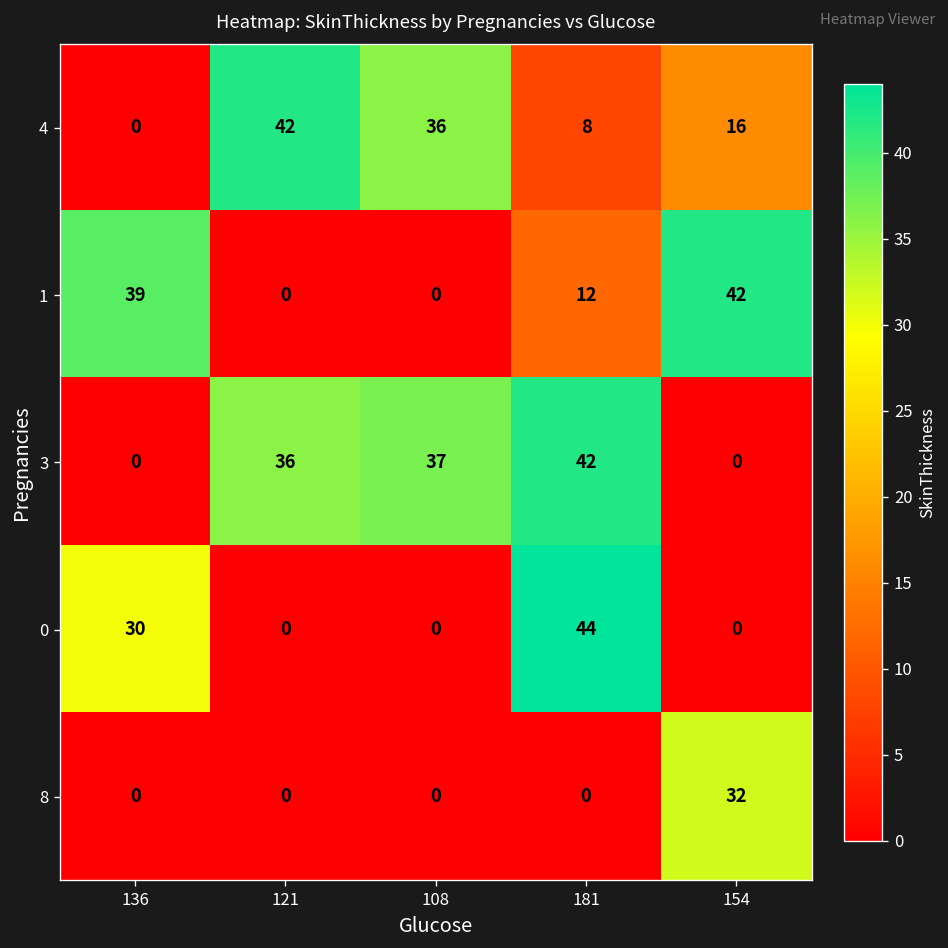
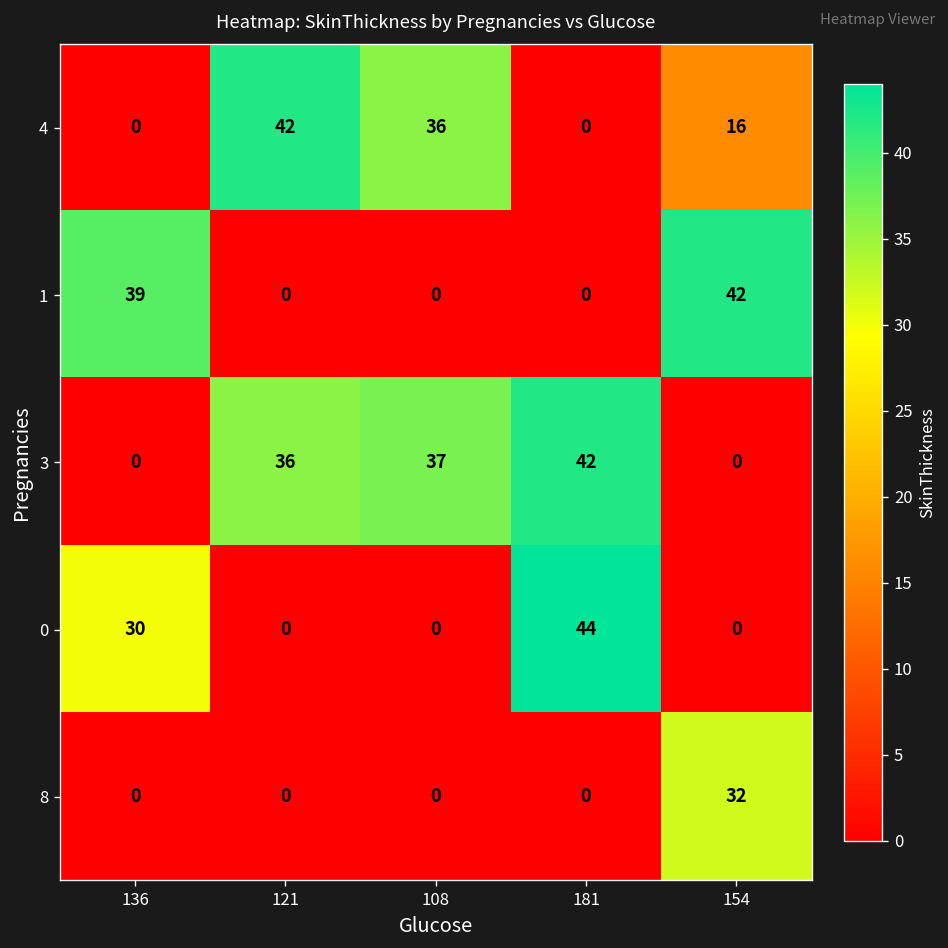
  {
    "4": {
      "136": 0,
      "121": 42,
      "108": 36,
-     "181": 8,
+     "181": 0,
      "154": 16
    },
    "1": {
      "136": 39,
      "121": 0,
      "108": 0,
-     "181": 12,
+     "181": 0,
      "154": 42
    },
    "3": {
      "136": 0,
      "121": 36,
      "108": 37,
      "181": 42,
      "154": 0
    },
    "0": {
      "136": 30,
      "121": 0,
      "108": 0,
      "181": 44,
      "154": 0
    },
    "8": {
      "136": 0,
      "121": 0,
      "108": 0,
      "181": 0,
      "154": 32
    }
  }
